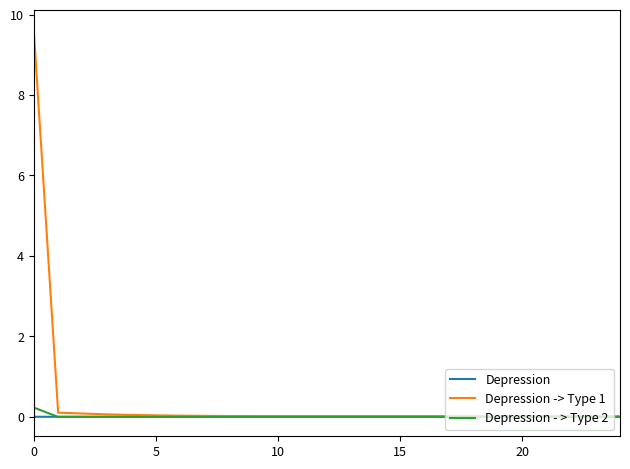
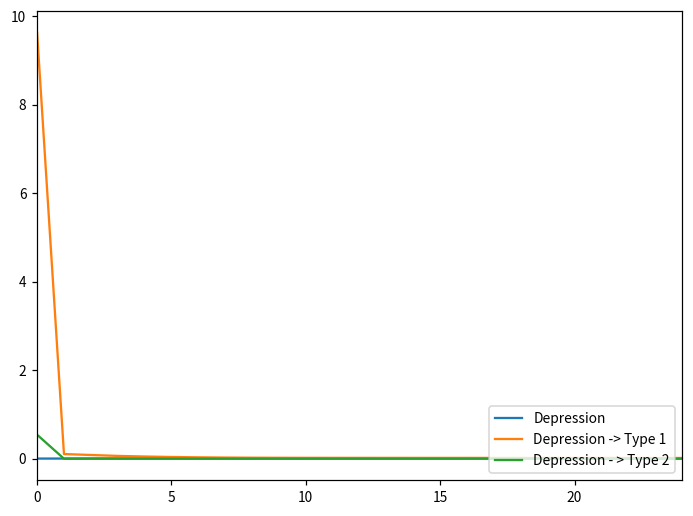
  {
    "Depression": {
      "0": 0.0
    },
    "Depression -> Type 1": {
      "0": 9.6
    },
    "Depression - > Type 2": {
-     "0": 0.2
+     "0": 0.5
    }
  }
